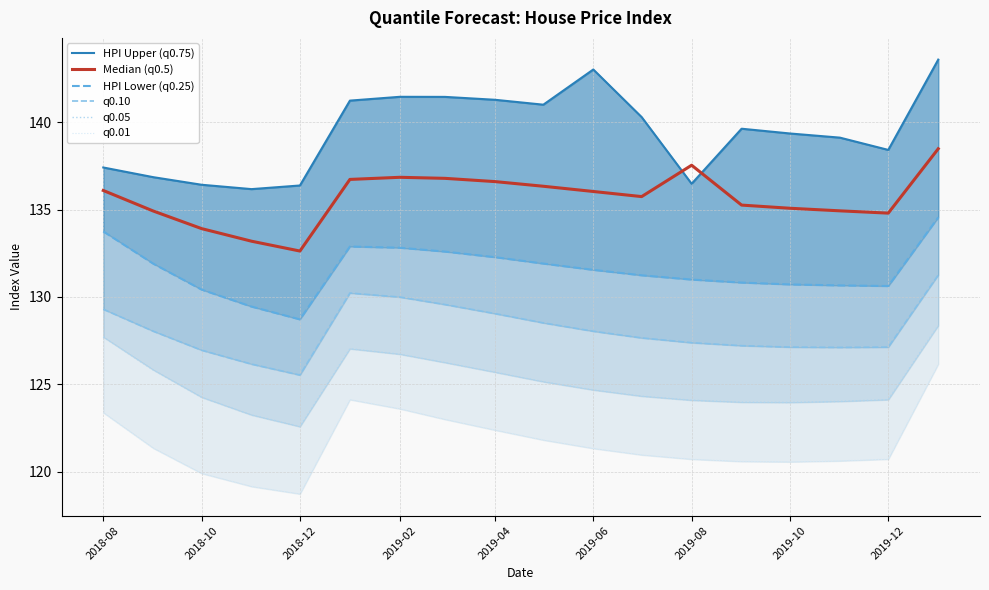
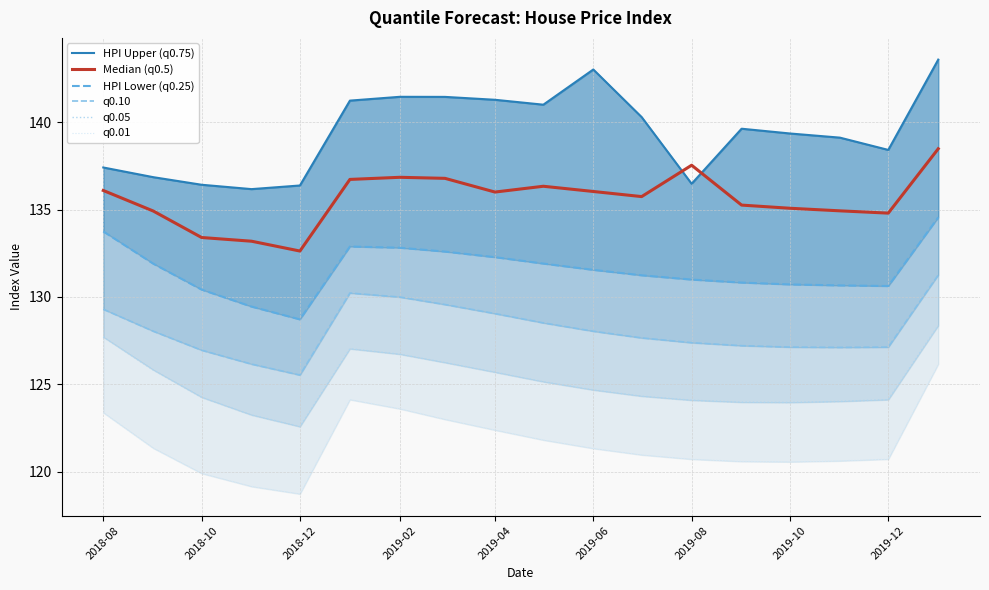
  {
    "HPI Upper (q0.75)": {
      "2018-08": 137.4,
      "2018-10": 136.4,
      "2018-12": 136.4,
      "2019-02": 141.5,
      "2019-04": 141.3,
      "2019-06": 143.0,
      "2019-08": 136.5,
      "2019-10": 139.4,
      "2019-12": 138.4
    },
    "Median (q0.5)": {
      "2018-08": 136.1,
-     "2018-10": 133.9,
+     "2018-10": 133.4,
      "2018-12": 132.6,
      "2019-02": 136.8,
-     "2019-04": 136.6,
+     "2019-04": 136.0,
      "2019-06": 136.0,
      "2019-08": 137.5,
      "2019-10": 135.1,
      "2019-12": 134.8
    }
  }
